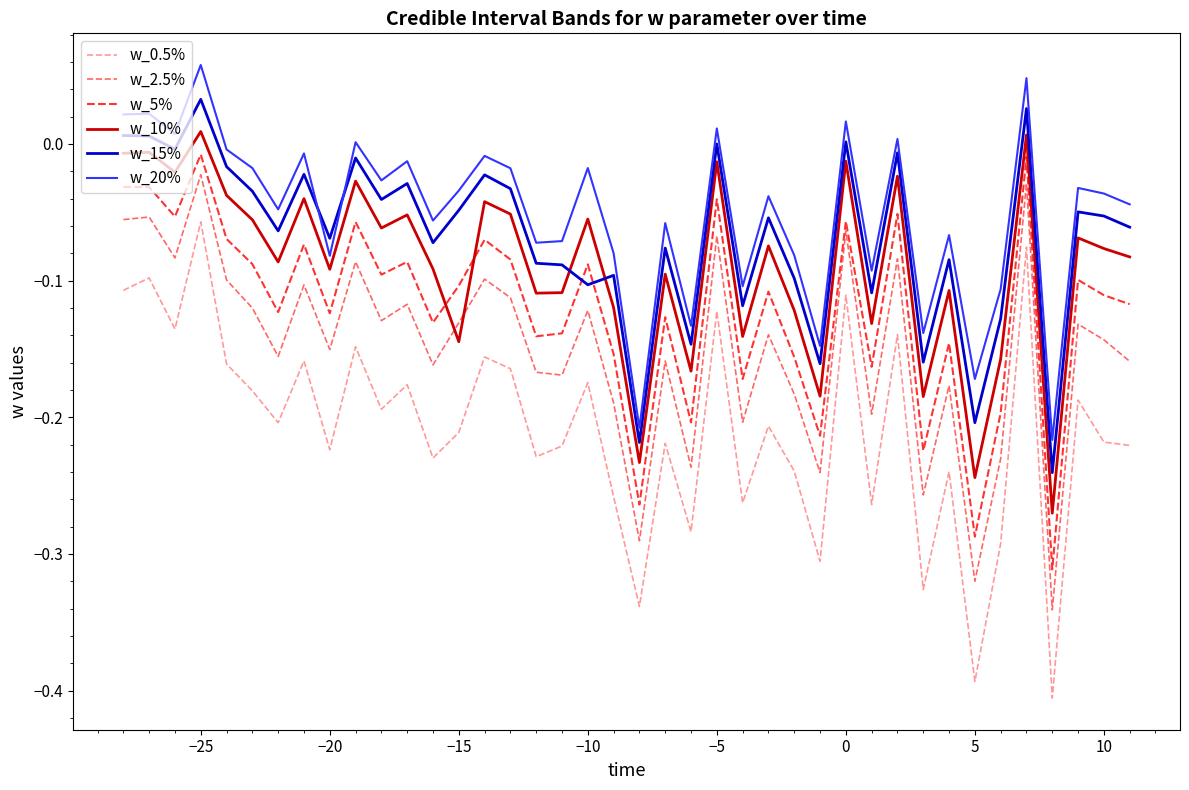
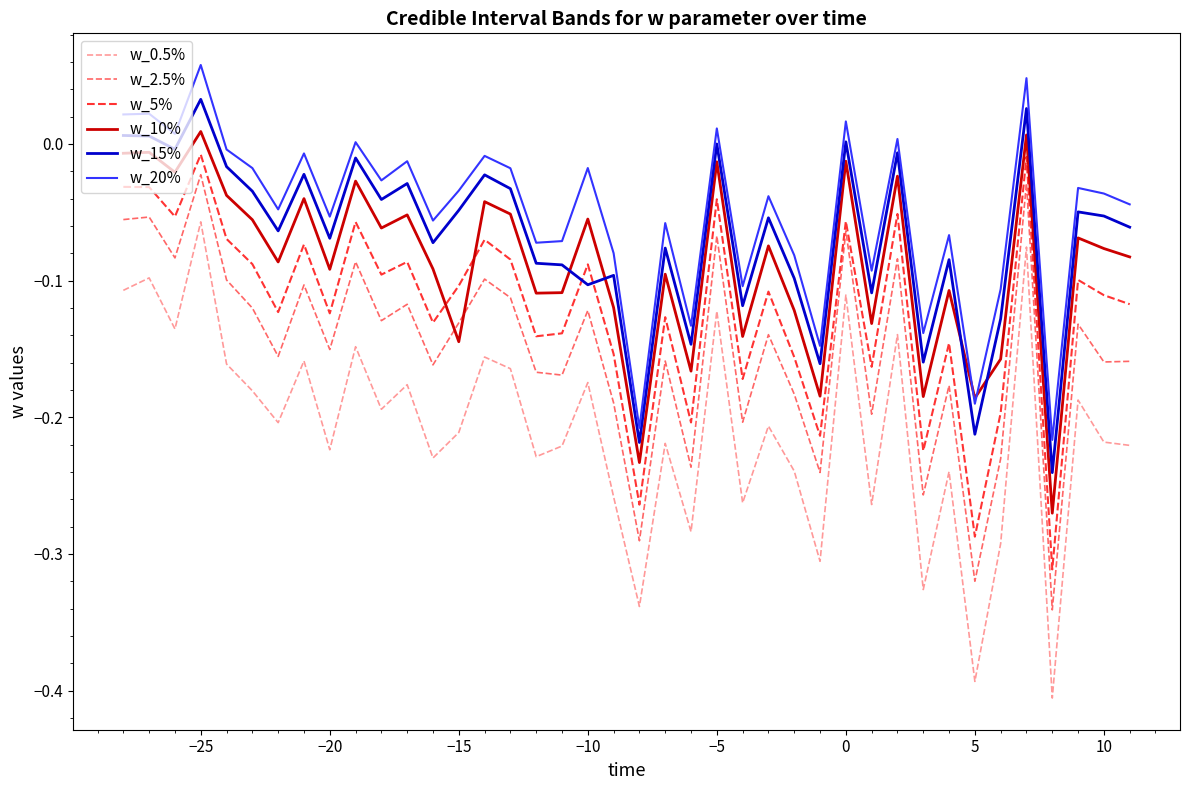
  {
    "w_0.5%": {
      "−25": -0.057,
      "−20": -0.224,
      "−15": -0.211,
      "−10": -0.175,
      "−5": -0.122,
      "0": -0.111,
      "5": -0.393,
      "10": -0.218
    },
    "w_2.5%": {
      "−25": -0.023,
      "−20": -0.150,
      "−15": -0.131,
      "−10": -0.122,
      "−5": -0.067,
      "0": -0.064,
      "5": -0.320,
-     "10": -0.143
+     "10": -0.160
    },
    "w_5%": {
      "−25": -0.008,
      "−20": -0.124,
      "−15": -0.104,
      "−10": -0.088,
      "−5": -0.041,
      "0": -0.057,
      "5": -0.287,
      "10": -0.111
    },
    "w_10%": {
      "−25": 0.009,
      "−20": -0.092,
      "−15": -0.145,
      "−10": -0.055,
      "−5": -0.013,
      "0": -0.013,
-     "5": -0.244,
+     "5": -0.186,
      "10": -0.077
    },
    "w_15%": {
      "−25": 0.033,
      "−20": -0.069,
      "−15": -0.049,
      "−10": -0.103,
      "−5": 0.000,
      "0": 0.002,
-     "5": -0.204,
+     "5": -0.212,
      "10": -0.053
    },
    "w_20%": {
      "−25": 0.058,
-     "−20": -0.082,
+     "−20": -0.053,
      "−15": -0.034,
      "−10": -0.018,
      "−5": 0.011,
      "0": 0.016,
-     "5": -0.172,
+     "5": -0.190,
      "10": -0.036
    }
  }
